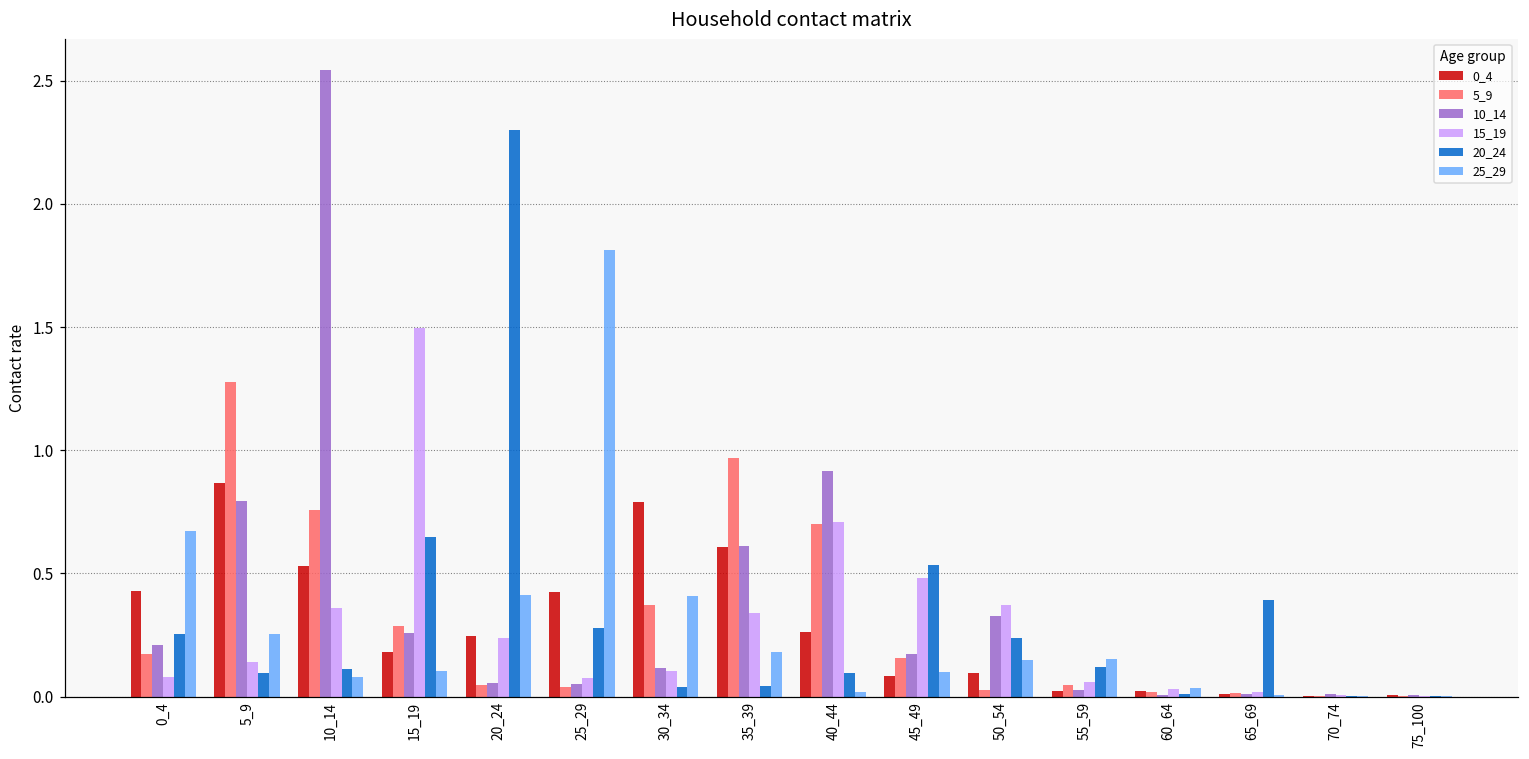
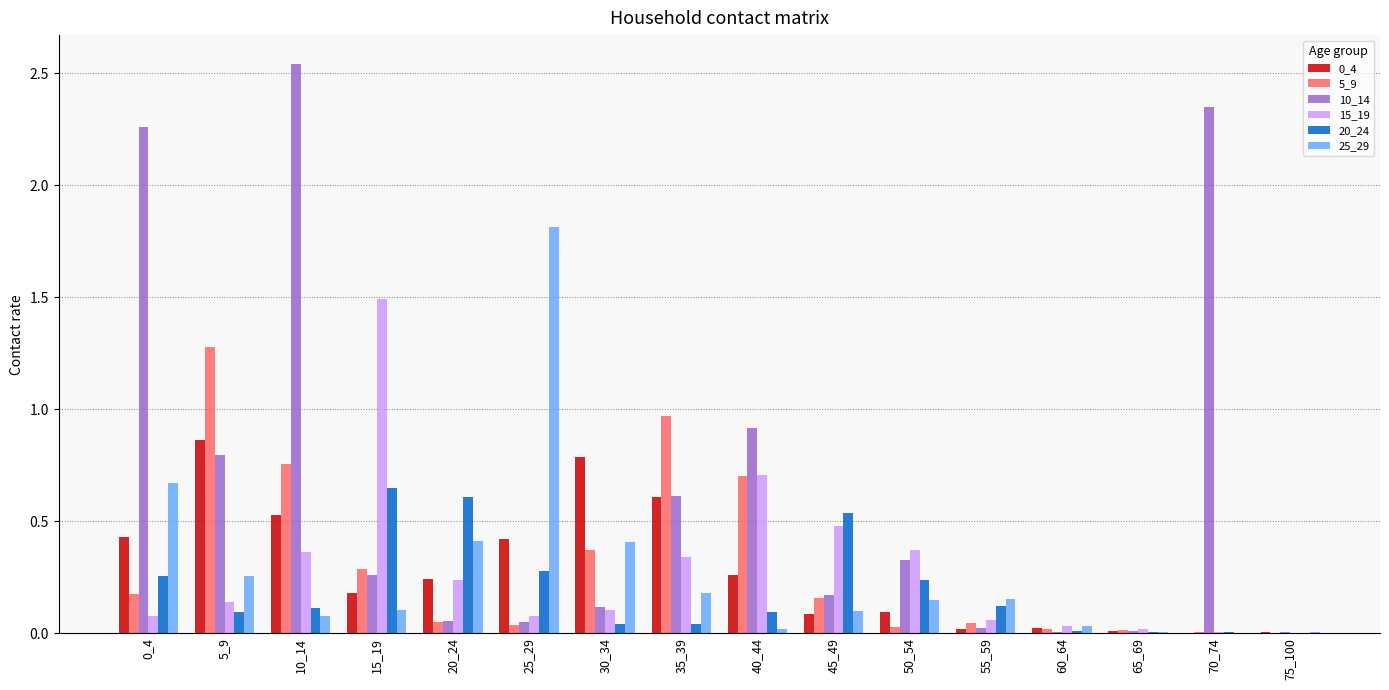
  {
    "0_4": {
      "0_4": 0.43,
      "5_9": 0.87,
      "10_14": 0.53,
      "15_19": 0.18,
      "20_24": 0.24,
      "25_29": 0.42,
      "30_34": 0.79,
      "35_39": 0.61,
      "40_44": 0.26,
      "45_49": 0.08,
      "50_54": 0.09,
      "55_59": 0.02,
      "60_64": 0.02,
      "65_69": 0.01
    },
    "5_9": {
      "0_4": 0.17,
      "5_9": 1.28,
      "10_14": 0.76,
      "15_19": 0.29,
      "20_24": 0.05,
      "25_29": 0.04,
      "30_34": 0.37,
      "35_39": 0.97,
      "40_44": 0.70,
      "45_49": 0.16,
      "50_54": 0.03,
      "55_59": 0.05,
      "60_64": 0.02,
      "65_69": 0.02
    },
    "10_14": {
-     "0_4": 0.21,
+     "0_4": 2.26,
      "5_9": 0.80,
      "10_14": 2.54,
      "15_19": 0.26,
      "20_24": 0.05,
      "25_29": 0.05,
      "30_34": 0.12,
      "35_39": 0.61,
      "40_44": 0.92,
      "45_49": 0.17,
      "50_54": 0.33,
      "55_59": 0.03,
      "65_69": 0.01,
-     "70_74": 0.01
+     "70_74": 2.35
    },
    "15_19": {
      "0_4": 0.08,
      "5_9": 0.14,
      "10_14": 0.36,
      "15_19": 1.49,
      "20_24": 0.24,
      "25_29": 0.08,
      "30_34": 0.10,
      "35_39": 0.34,
      "40_44": 0.71,
      "45_49": 0.48,
      "50_54": 0.37,
      "55_59": 0.06,
      "60_64": 0.03,
      "65_69": 0.02
    },
    "20_24": {
      "0_4": 0.25,
      "5_9": 0.09,
      "10_14": 0.11,
      "15_19": 0.65,
-     "20_24": 2.30,
+     "20_24": 0.61,
      "25_29": 0.28,
      "30_34": 0.04,
      "35_39": 0.04,
      "40_44": 0.10,
      "45_49": 0.54,
      "50_54": 0.24,
      "55_59": 0.12,
      "60_64": 0.01,
-     "65_69": 0.39
+     "65_69": 0.01
    },
    "25_29": {
      "0_4": 0.67,
      "5_9": 0.25,
      "10_14": 0.08,
      "15_19": 0.10,
      "20_24": 0.41,
      "25_29": 1.81,
      "30_34": 0.41,
      "35_39": 0.18,
      "40_44": 0.02,
      "45_49": 0.10,
      "50_54": 0.15,
      "55_59": 0.15,
      "60_64": 0.03
    }
  }
